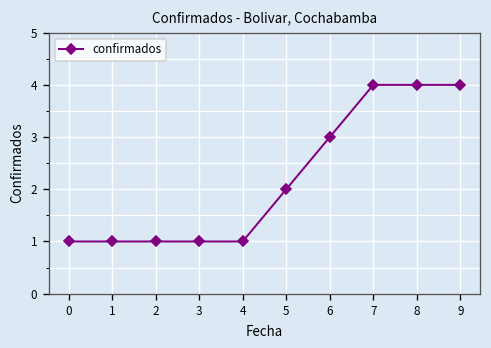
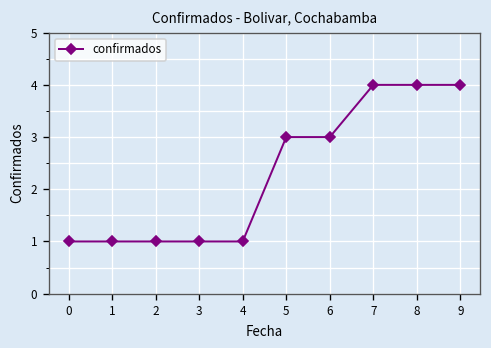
  {
    "0": 1,
    "1": 1,
    "2": 1,
    "3": 1,
    "4": 1,
-   "5": 2,
+   "5": 3,
    "6": 3,
    "7": 4,
    "8": 4,
    "9": 4
  }
